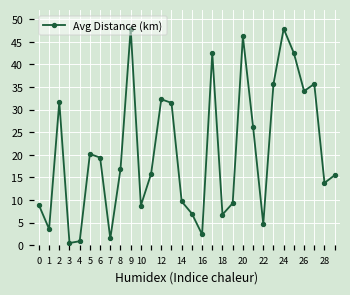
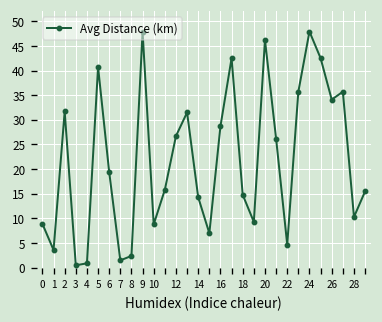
  {
    "0": 9,
    "1": 4,
    "2": 32,
    "3": 1,
    "4": 1,
-   "5": 20,
+   "5": 41,
    "6": 19,
    "7": 2,
-   "8": 17,
+   "8": 2,
    "10": 9,
-   "12": 32,
-   "14": 10,
-   "16": 2,
-   "18": 7,
+   "12": 27,
+   "14": 14,
+   "16": 29,
+   "18": 15,
    "20": 46,
    "22": 5,
    "24": 48,
    "26": 34,
-   "28": 14
+   "28": 10
  }
